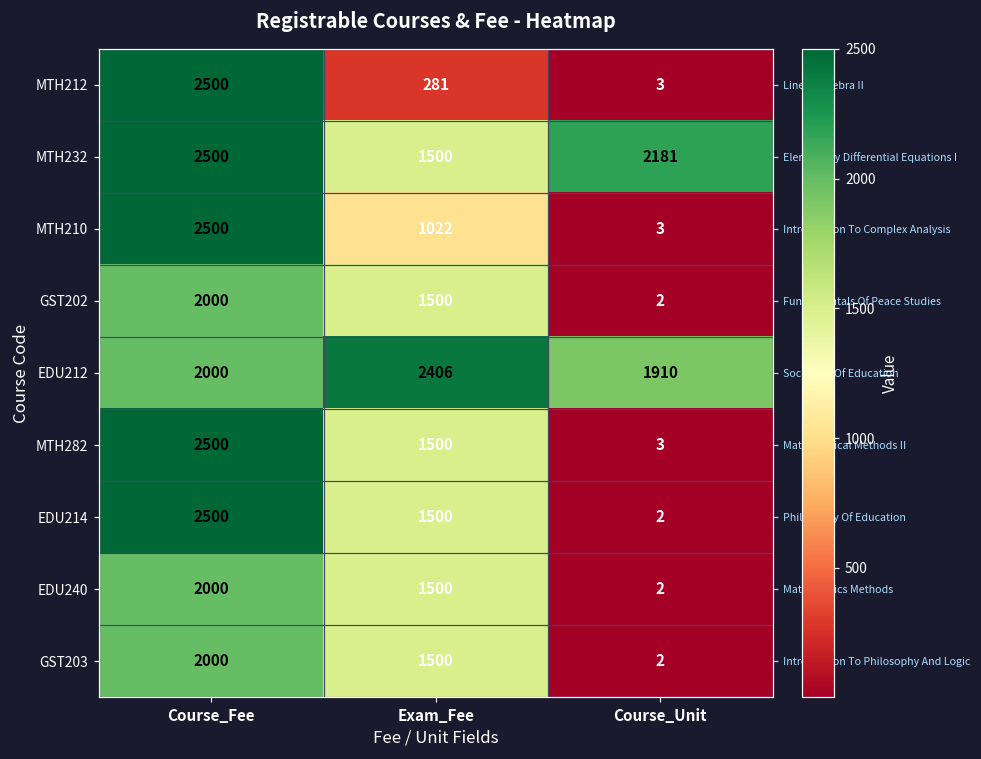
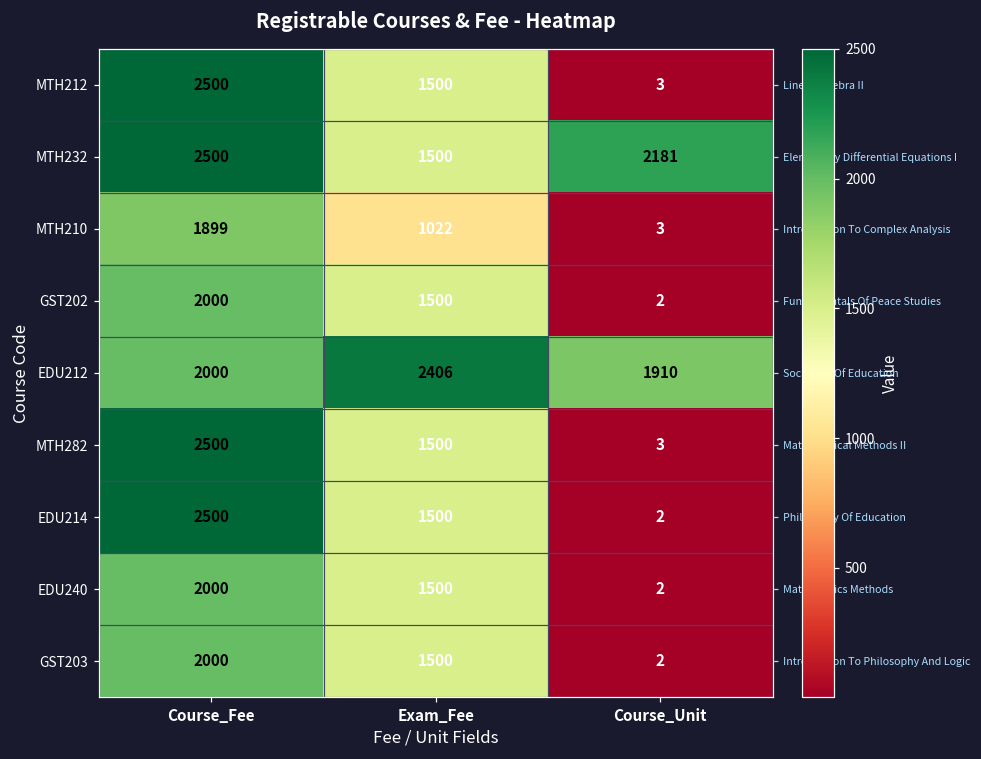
  {
    "MTH212": {
      "Course_Fee": 2500,
-     "Exam_Fee": 281,
+     "Exam_Fee": 1500,
      "Course_Unit": 3
    },
    "MTH232": {
      "Course_Fee": 2500,
      "Exam_Fee": 1500,
      "Course_Unit": 2181
    },
    "MTH210": {
-     "Course_Fee": 2500,
+     "Course_Fee": 1899,
      "Exam_Fee": 1022,
      "Course_Unit": 3
    },
    "GST202": {
      "Course_Fee": 2000,
      "Exam_Fee": 1500,
      "Course_Unit": 2
    },
    "EDU212": {
      "Course_Fee": 2000,
      "Exam_Fee": 2406,
      "Course_Unit": 1910
    },
    "MTH282": {
      "Course_Fee": 2500,
      "Exam_Fee": 1500,
      "Course_Unit": 3
    },
    "EDU214": {
      "Course_Fee": 2500,
      "Exam_Fee": 1500,
      "Course_Unit": 2
    },
    "EDU240": {
      "Course_Fee": 2000,
      "Exam_Fee": 1500,
      "Course_Unit": 2
    },
    "GST203": {
      "Course_Fee": 2000,
      "Exam_Fee": 1500,
      "Course_Unit": 2
    }
  }
